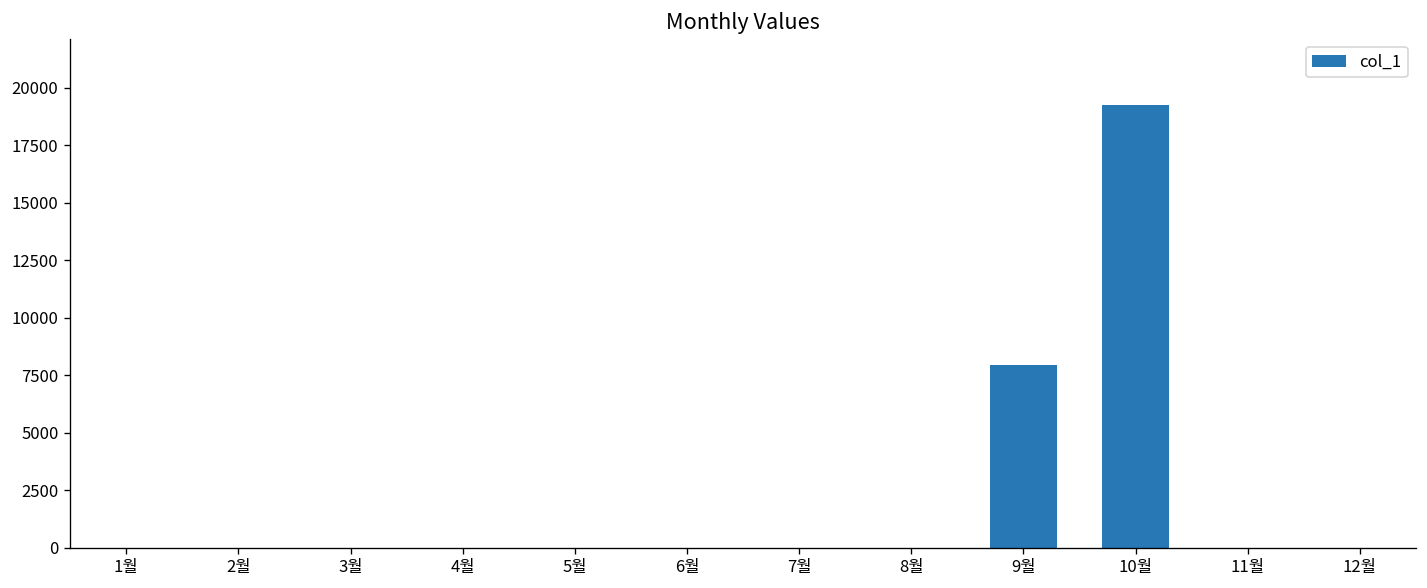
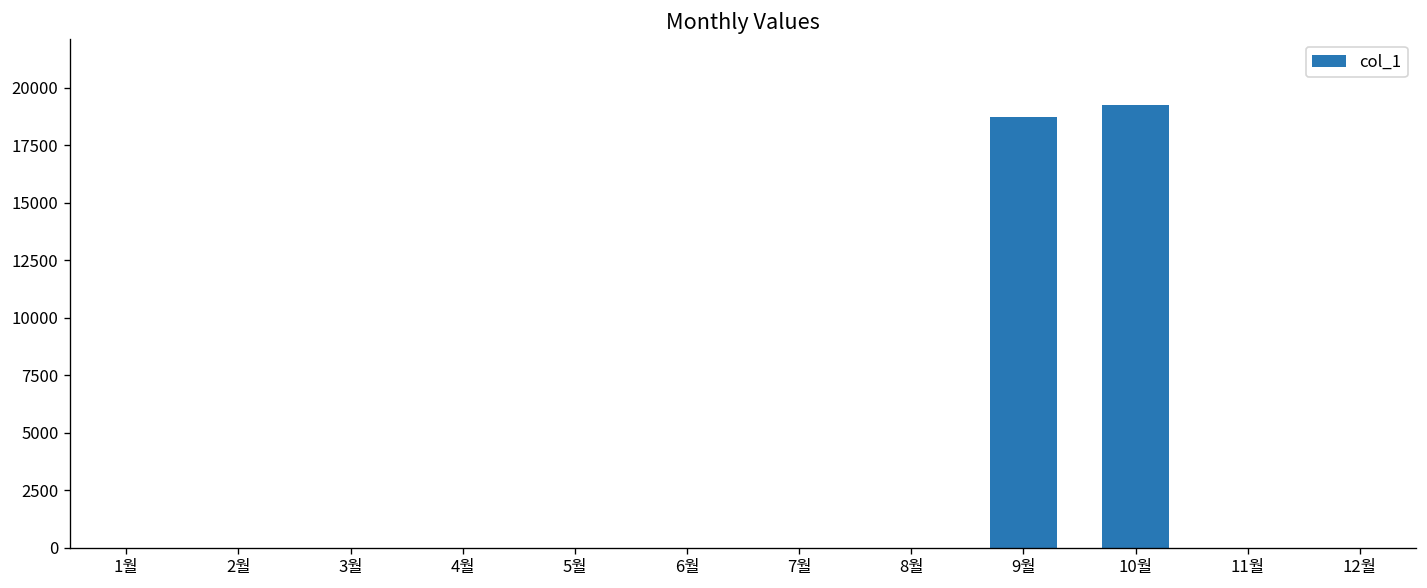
  {
    "1월": 0,
    "2월": 0,
    "3월": 0,
    "4월": 0,
    "5월": 0,
    "6월": 0,
    "7월": 0,
    "8월": 0,
-   "9월": 7900,
+   "9월": 18700,
    "10월": 19200,
    "11월": 0,
    "12월": 0
  }
